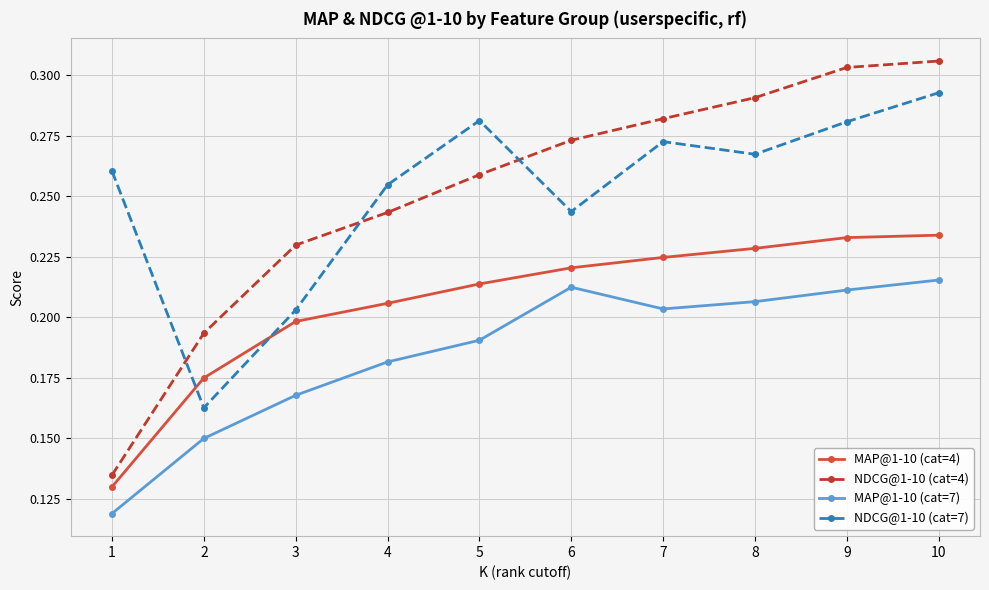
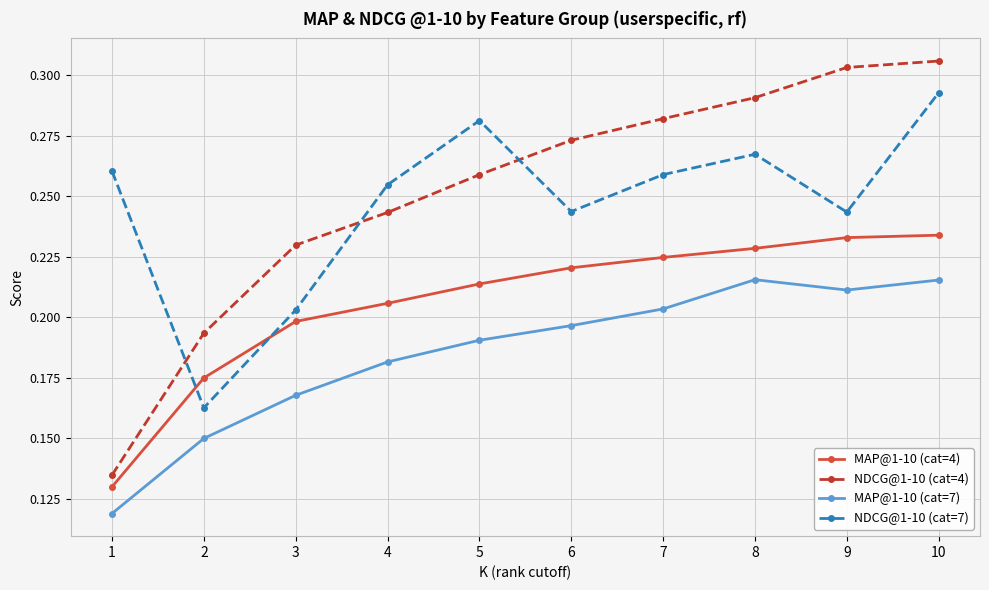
  {
    "MAP@1-10 (cat=7)": {
      "1": 0.119,
      "2": 0.150,
      "3": 0.168,
      "4": 0.182,
      "5": 0.191,
-     "6": 0.212,
+     "6": 0.197,
      "7": 0.204,
-     "8": 0.207,
+     "8": 0.216,
      "9": 0.211,
      "10": 0.215
    },
    "NDCG@1-10 (cat=7)": {
      "1": 0.260,
      "2": 0.163,
      "3": 0.203,
      "4": 0.255,
      "5": 0.281,
      "6": 0.244,
-     "7": 0.273,
+     "7": 0.259,
      "8": 0.267,
-     "9": 0.281,
+     "9": 0.244,
      "10": 0.293
    }
  }
